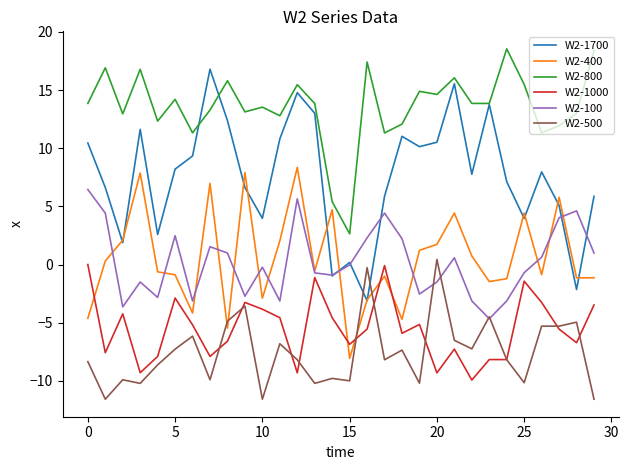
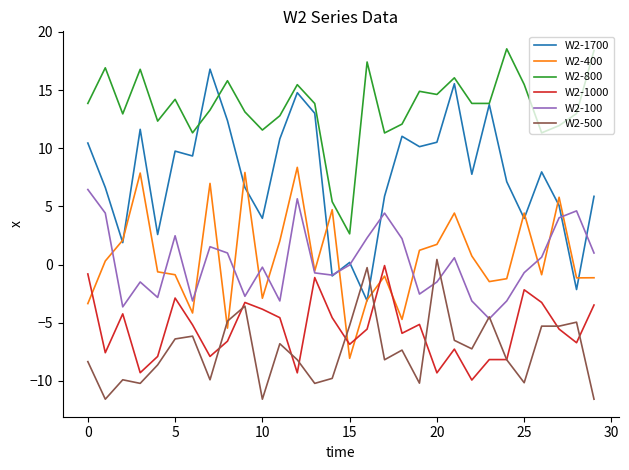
  {
    "W2-1700": {
      "0": 10.4,
-     "5": 8.2,
+     "5": 9.7,
      "10": 4.0,
      "15": 0.2,
      "20": 10.5,
      "25": 4.0
    },
    "W2-400": {
-     "0": -4.6,
+     "0": -3.4,
      "5": -0.9,
      "10": -2.9,
      "15": -8.1,
      "20": 1.7,
      "25": 4.4
    },
    "W2-800": {
      "0": 13.8,
      "5": 14.2,
-     "10": 13.5,
+     "10": 11.6,
      "15": 2.6,
      "20": 14.6,
      "25": 15.5
    },
    "W2-1000": {
-     "0": 0.0,
+     "0": -0.8,
      "5": -2.9,
      "10": -3.8,
      "15": -6.9,
      "20": -9.3,
-     "25": -1.4
+     "25": -2.2
    },
    "W2-100": {
      "0": 6.4,
      "5": 2.5,
      "10": -0.2,
      "15": 0.0,
      "20": -1.5,
      "25": -0.7
    },
    "W2-500": {
      "0": -8.3,
-     "5": -7.3,
+     "5": -6.4,
      "10": -11.6,
-     "15": -10.0,
+     "15": -5.2,
      "20": 0.4,
      "25": -10.2
    }
  }
